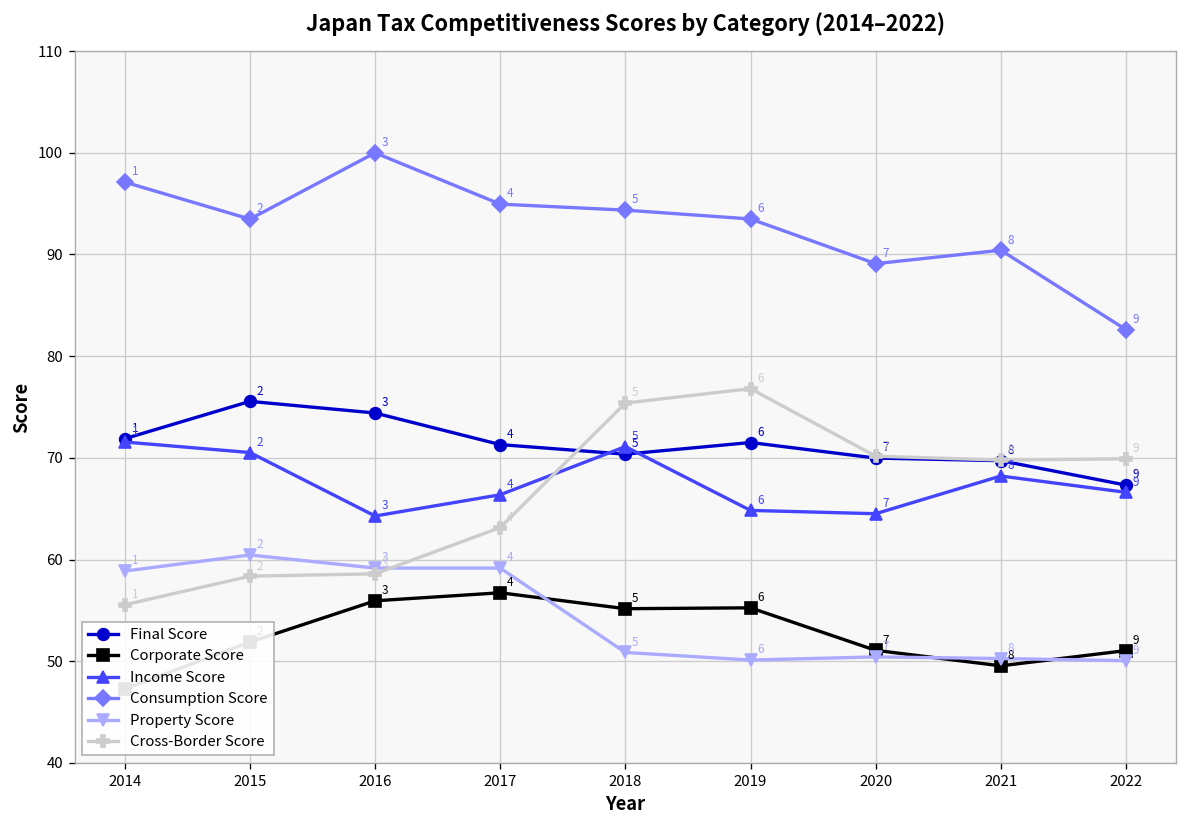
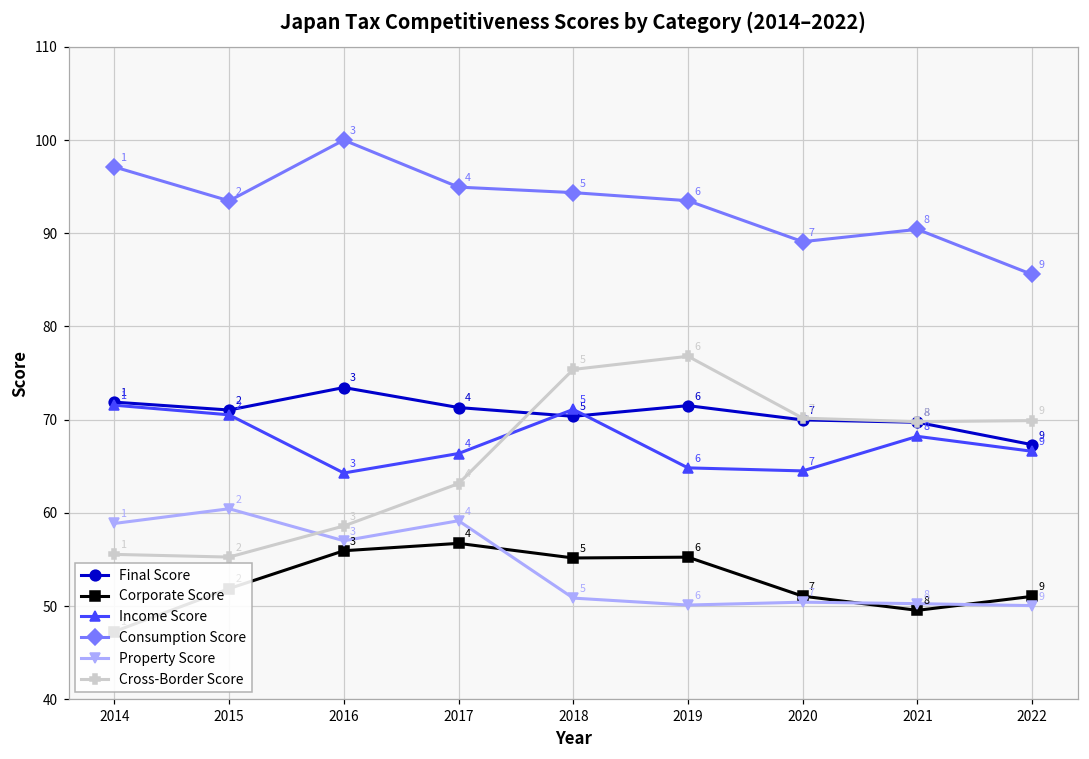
  {
    "Final Score": {
-     "2015": 76,
-     "2016": 74,
+     "2015": 71,
+     "2016": 73,
      "2018": 70
    },
    "Corporate Score": {
      "2021": 50
    },
    "Income Score": {
      "2014": 72,
      "2021": 68,
      "2022": 67
    },
    "Consumption Score": {
-     "2022": 83
+     "2022": 86
    },
    "Property Score": {
-     "2016": 59,
+     "2016": 57,
      "2020": 50,
      "2022": 50
    },
    "Cross-Border Score": {
      "2014": 56,
-     "2015": 58,
+     "2015": 55,
      "2016": 59,
      "2017": 63,
      "2018": 75,
      "2019": 77,
      "2022": 70
    }
  }
